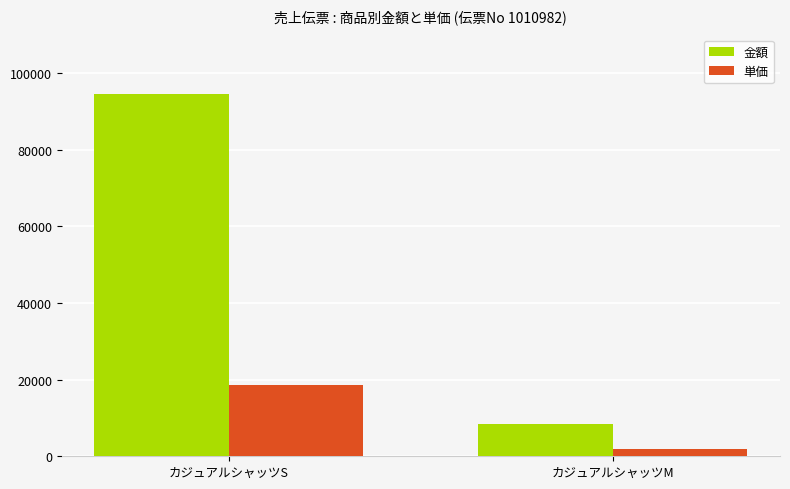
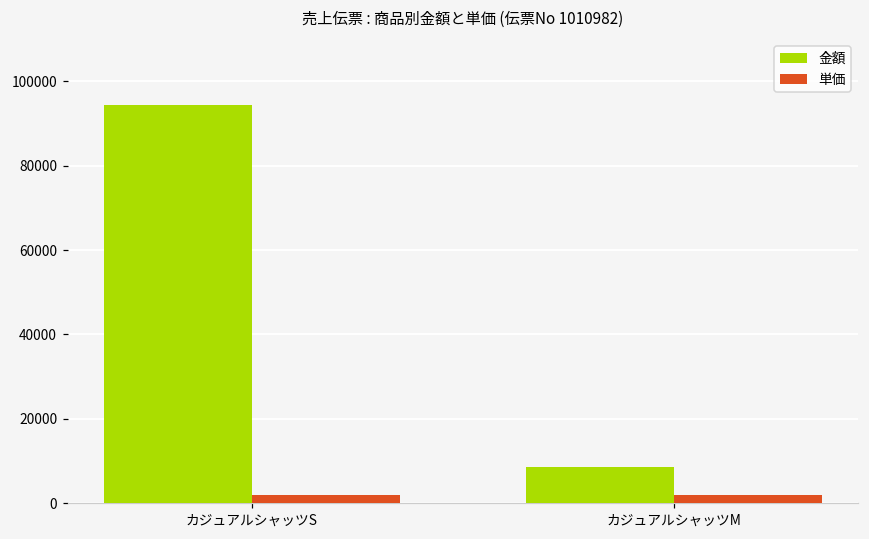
  {
    "金額": {
      "カジュアルシャッツS": 95000,
      "カジュアルシャッツM": 8000
    },
    "単価": {
-     "カジュアルシャッツS": 19000,
+     "カジュアルシャッツS": 2000,
      "カジュアルシャッツM": 2000
    }
  }
